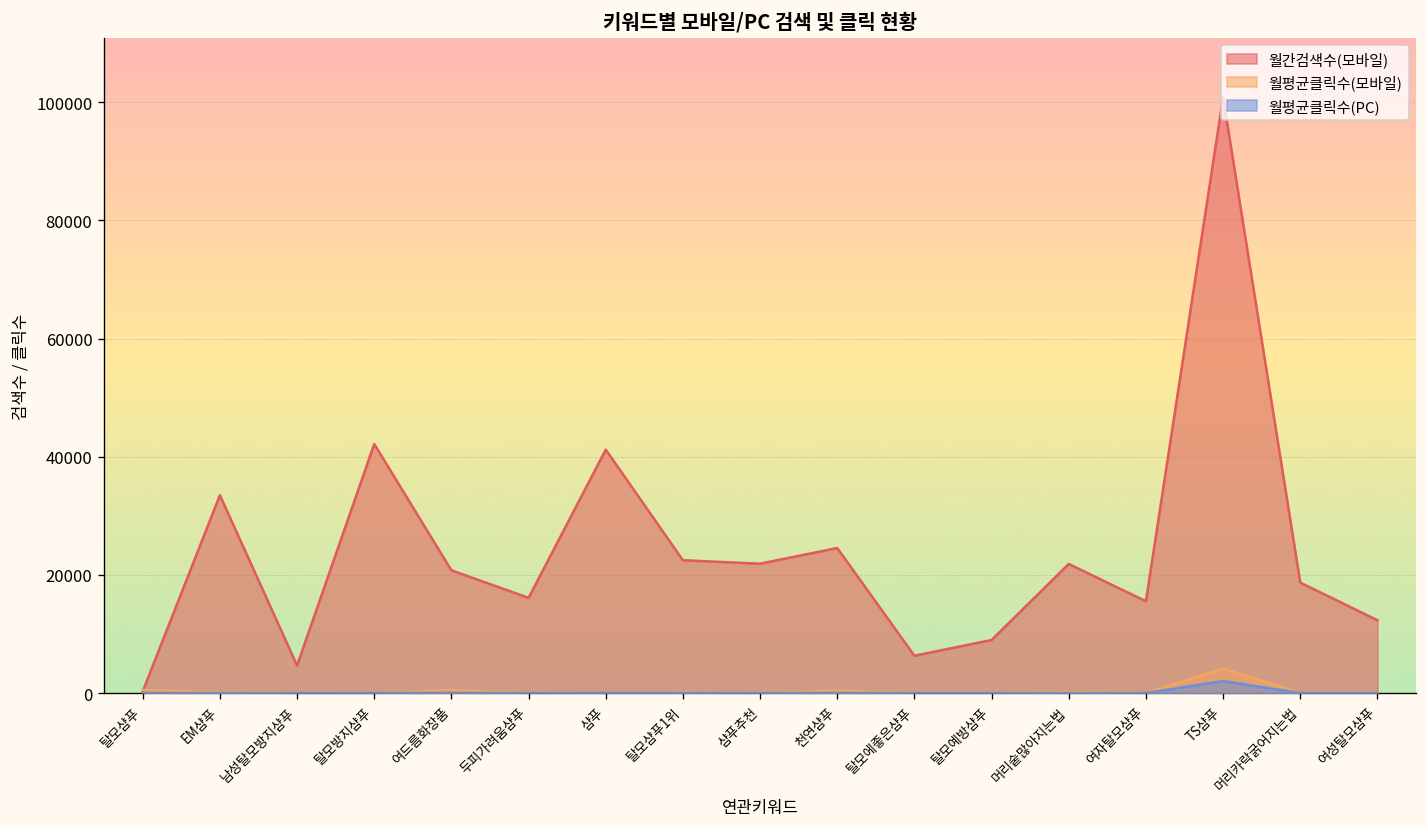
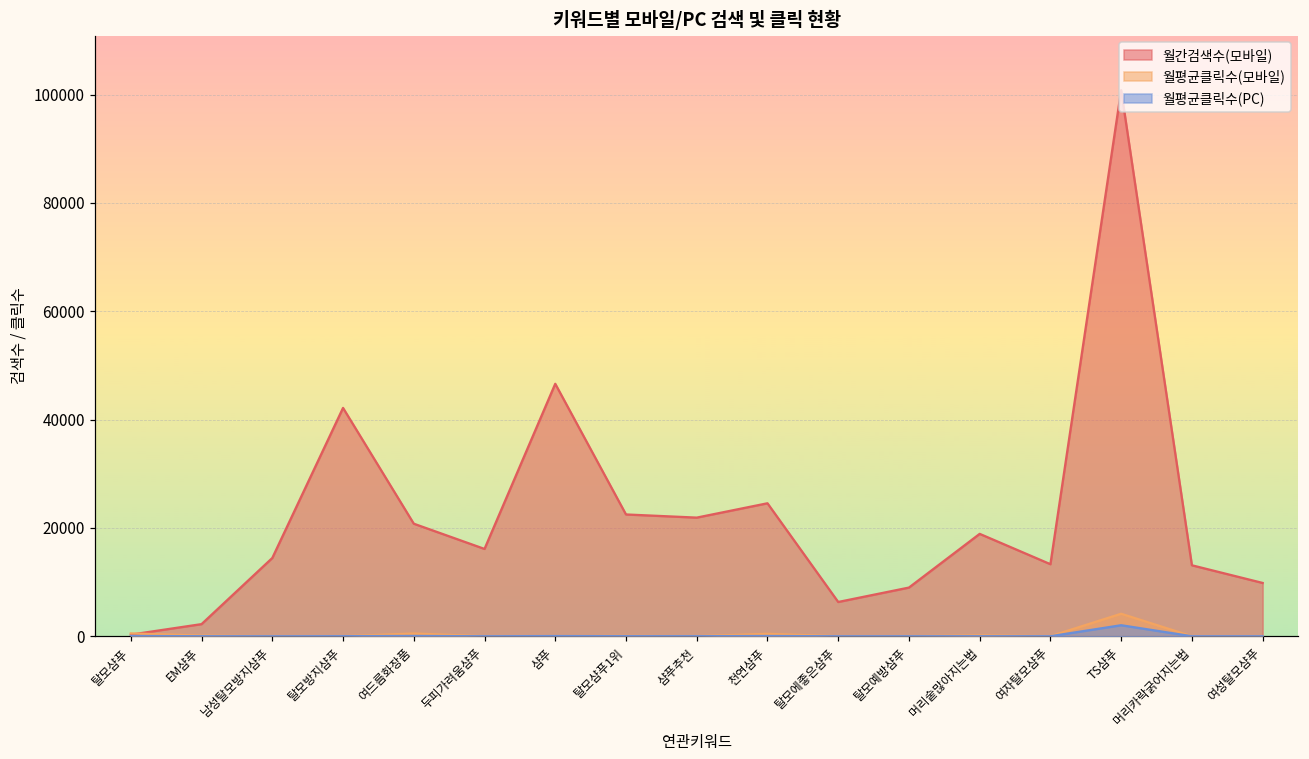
  {
    "월간검색수(모바일)": {
-     "EM샴푸": 33000,
-     "남성탈모방지샴푸": 5000,
+     "EM샴푸": 2000,
+     "남성탈모방지샴푸": 14000,
      "탈모방지샴푸": 42000,
      "여드름화장품": 21000,
      "두피가려움샴푸": 16000,
-     "샴푸": 41000,
+     "샴푸": 47000,
      "탈모샴푸1위": 22000,
      "샴푸추천": 22000,
      "천연샴푸": 25000,
      "탈모에좋은샴푸": 6000,
      "탈모예방샴푸": 9000,
-     "머리숱많아지는법": 22000,
-     "여자탈모샴푸": 16000,
-     "머리카락굵어지는법": 19000,
-     "여성탈모샴푸": 12000
+     "머리숱많아지는법": 19000,
+     "여자탈모샴푸": 13000,
+     "머리카락굵어지는법": 13000,
+     "여성탈모샴푸": 10000
    },
    "월평균클릭수(모바일)": {
      "TS샴푸": 4000
    },
    "월평균클릭수(PC)": {
      "TS샴푸": 2000
    }
  }
